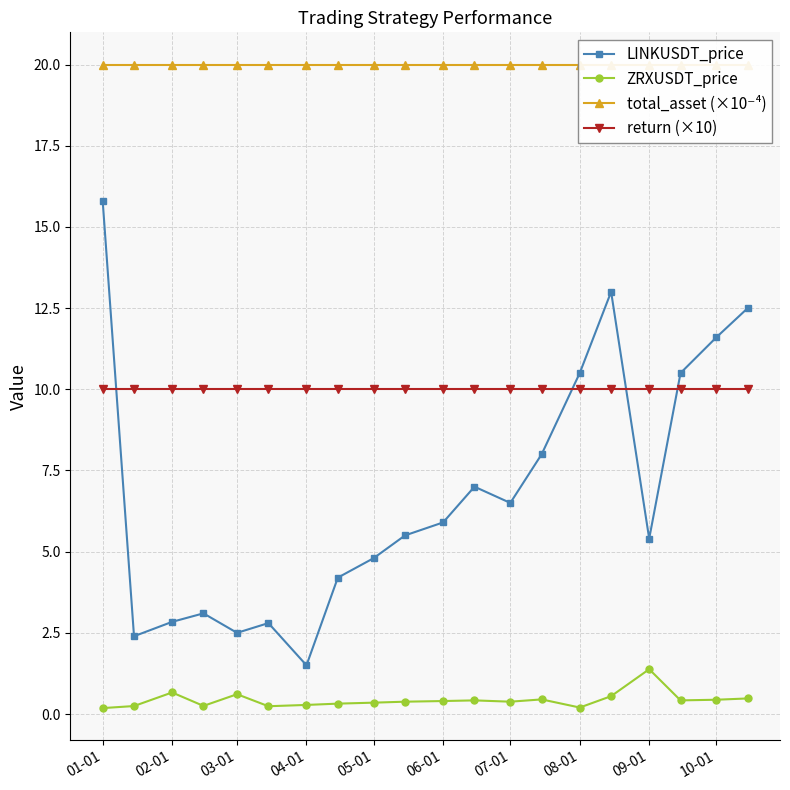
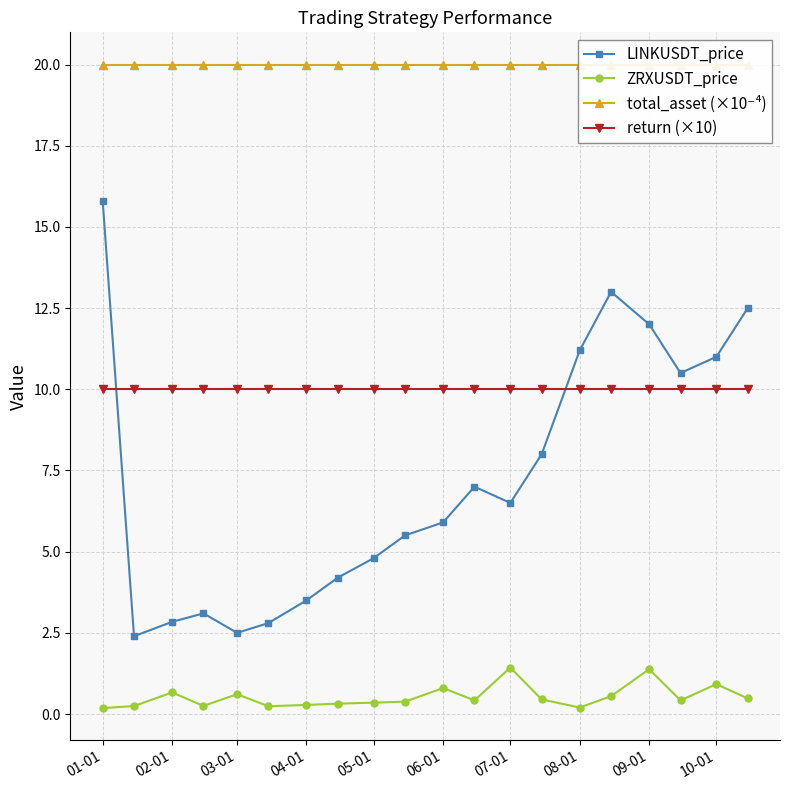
  {
    "LINKUSDT_price": {
      "01-01": 15.8,
      "02-01": 2.8,
      "03-01": 2.5,
-     "04-01": 1.5,
+     "04-01": 3.5,
      "05-01": 4.8,
      "06-01": 5.9,
      "07-01": 6.5,
-     "08-01": 10.5,
-     "09-01": 5.4,
-     "10-01": 11.6
+     "08-01": 11.2,
+     "09-01": 12.0,
+     "10-01": 11.0
    },
    "ZRXUSDT_price": {
      "01-01": 0.2,
      "02-01": 0.7,
      "03-01": 0.6,
      "04-01": 0.3,
      "05-01": 0.4,
-     "06-01": 0.4,
-     "07-01": 0.4,
+     "06-01": 0.8,
+     "07-01": 1.4,
      "08-01": 0.2,
      "09-01": 1.4,
-     "10-01": 0.4
+     "10-01": 0.9
    },
    "total_asset (×10⁻⁴)": {
      "01-01": 20.0,
      "02-01": 20.0,
      "03-01": 20.0,
      "04-01": 20.0,
      "05-01": 20.0,
      "06-01": 20.0,
      "07-01": 20.0
    },
    "return (×10)": {
      "01-01": 10.0,
      "02-01": 10.0,
      "03-01": 10.0,
      "04-01": 10.0,
      "05-01": 10.0,
      "06-01": 10.0,
      "07-01": 10.0,
      "08-01": 10.0,
      "09-01": 10.0,
      "10-01": 10.0
    }
  }
